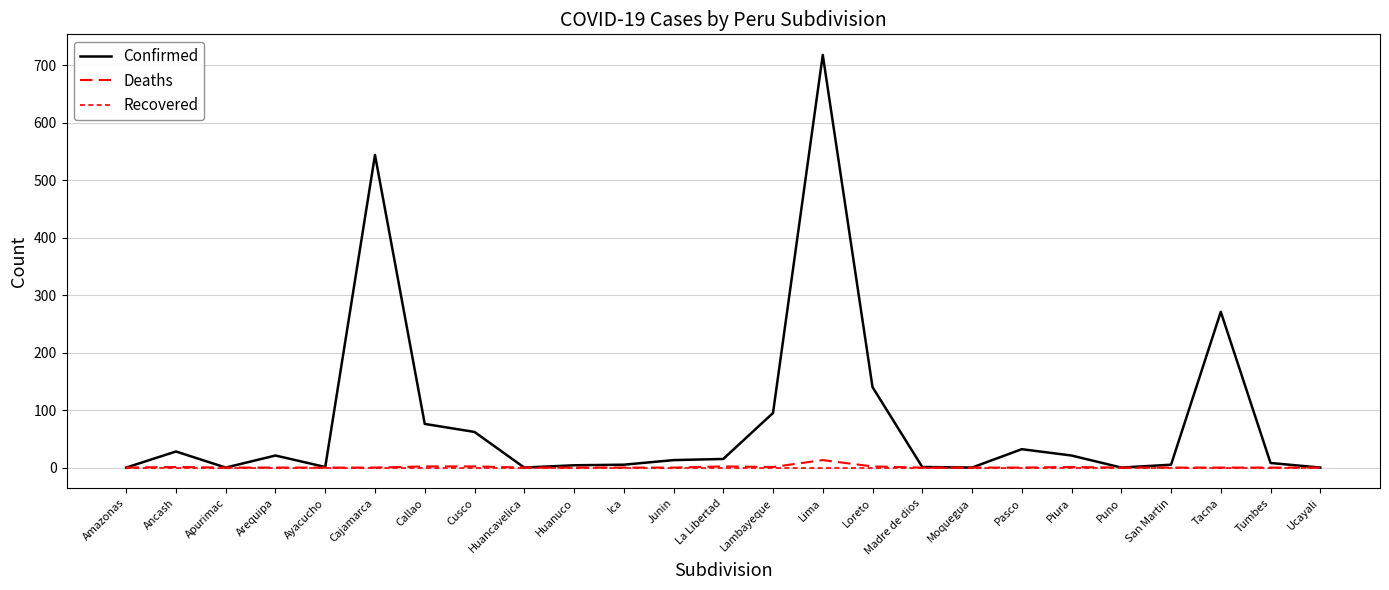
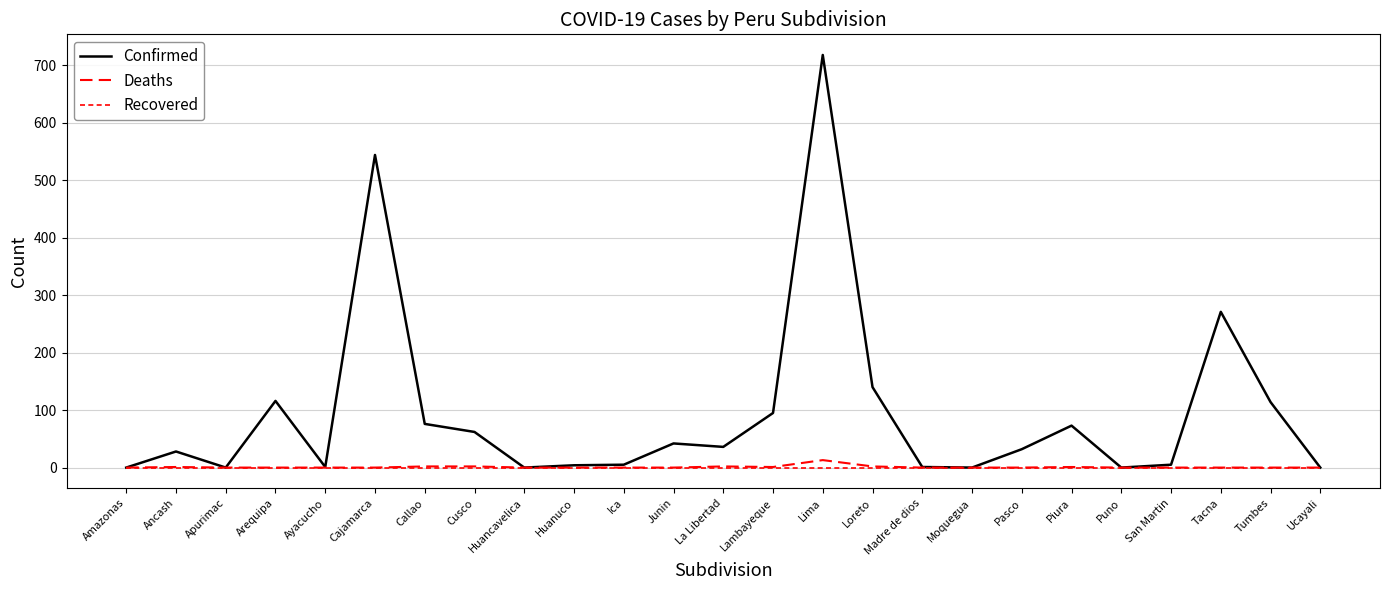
  {
    "Confirmed": {
      "Ancash": 30,
-     "Arequipa": 20,
+     "Arequipa": 120,
      "Cajamarca": 540,
      "Callao": 80,
      "Cusco": 60,
      "Ica": 10,
-     "Junin": 10,
-     "La Libertad": 20,
+     "Junin": 40,
+     "La Libertad": 40,
      "Lambayeque": 100,
      "Lima": 720,
      "Loreto": 140,
      "Pasco": 30,
-     "Piura": 20,
+     "Piura": 70,
      "San Martin": 10,
      "Tacna": 270,
-     "Tumbes": 10
+     "Tumbes": 110
    }
  }
